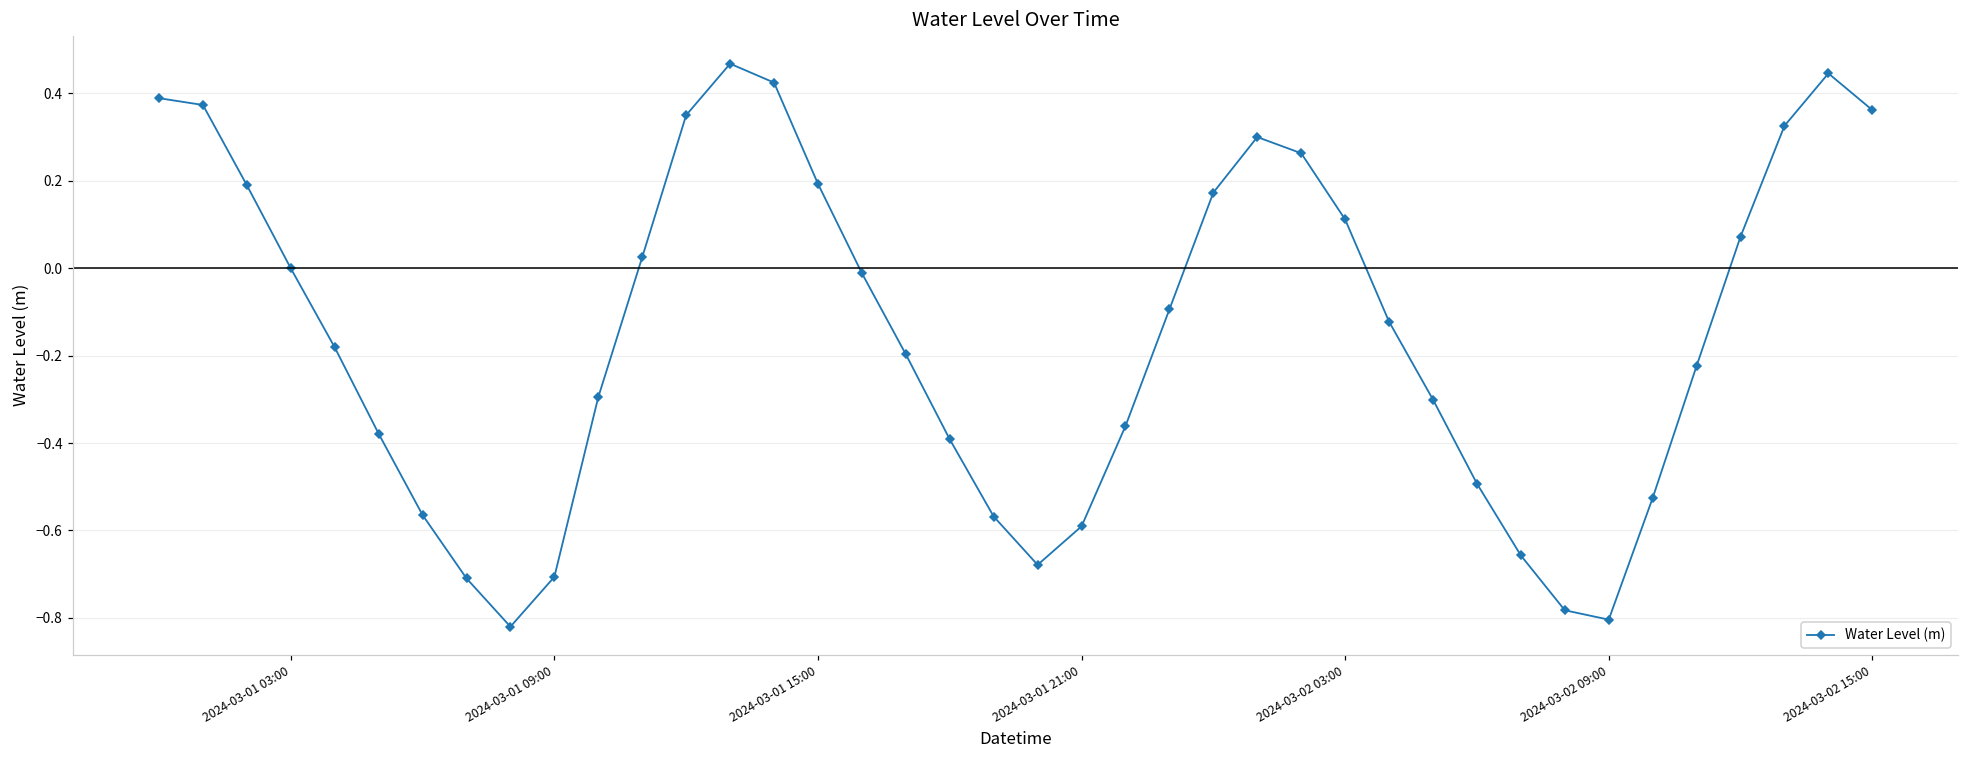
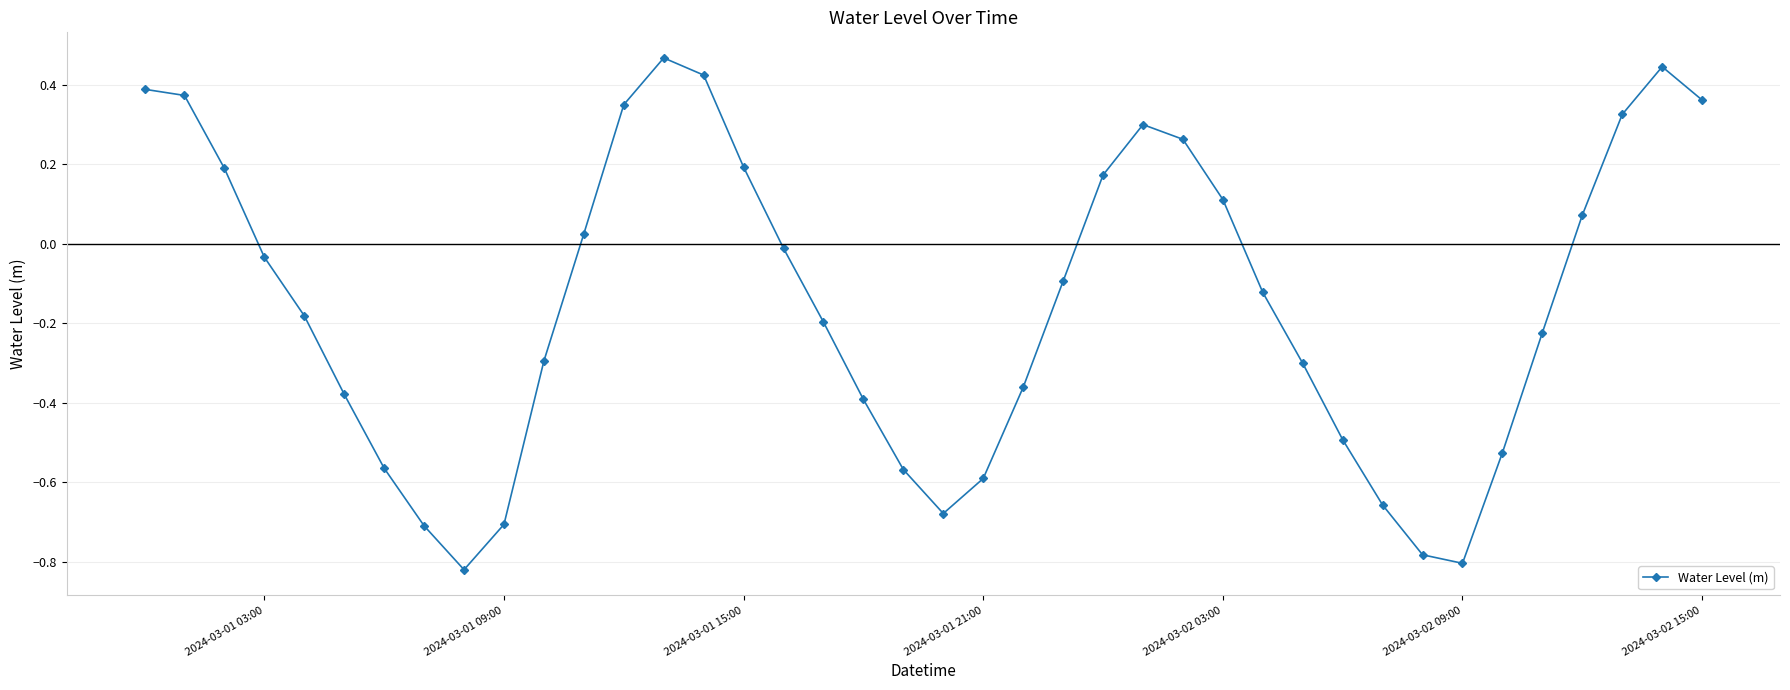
  {
-   "2024-03-01 03:00": 0.00,
+   "2024-03-01 03:00": -0.03,
    "2024-03-01 09:00": -0.71,
    "2024-03-01 15:00": 0.19,
    "2024-03-01 21:00": -0.59,
    "2024-03-02 03:00": 0.11,
    "2024-03-02 09:00": -0.80,
    "2024-03-02 15:00": 0.36
  }
